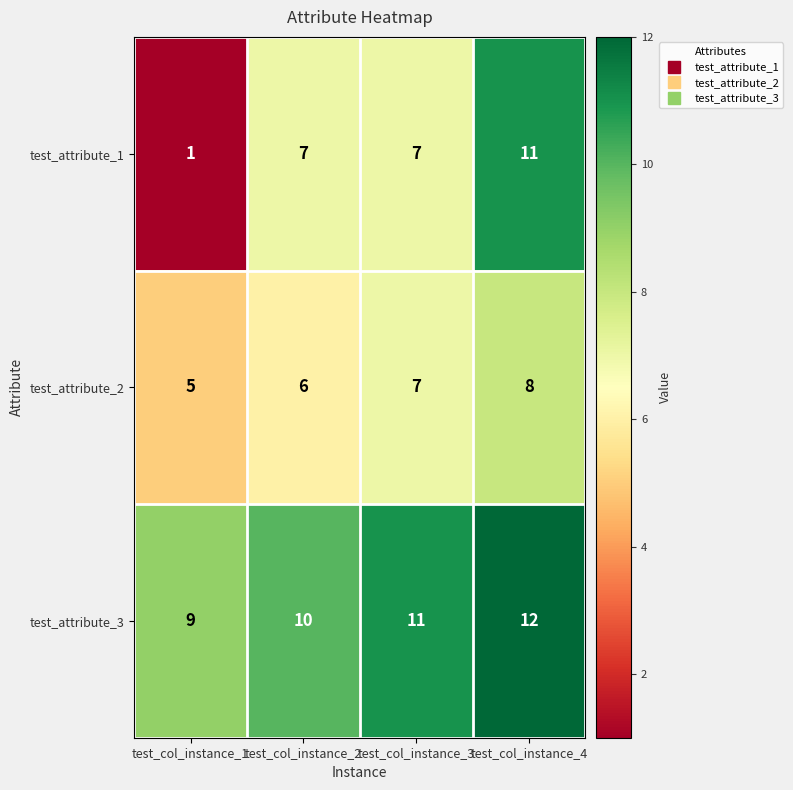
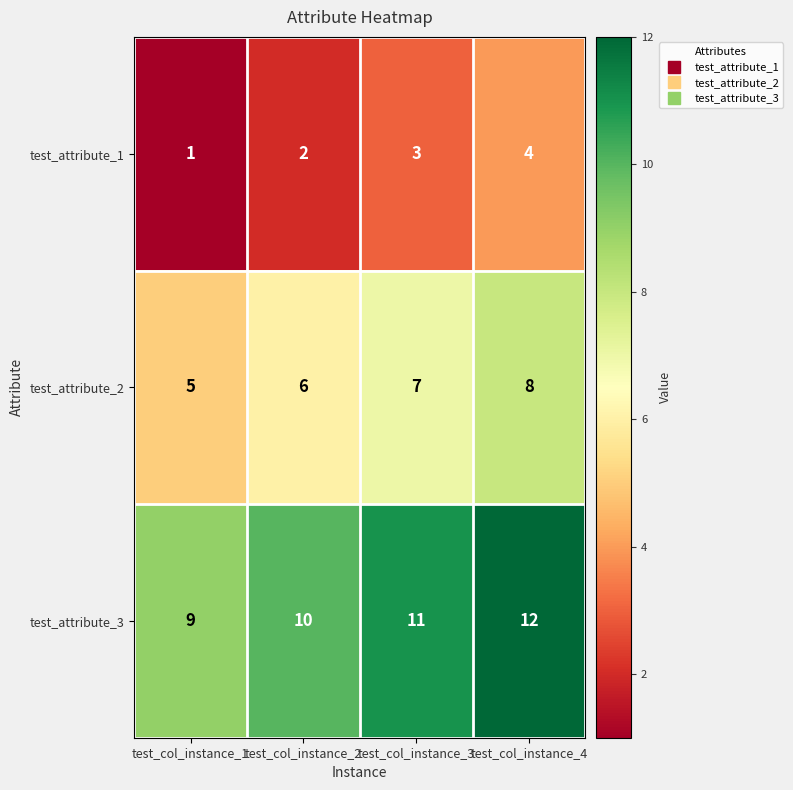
  {
    "test_attribute_1": {
      "test_col_instance_1": 1,
-     "test_col_instance_2": 7,
-     "test_col_instance_3": 7,
-     "test_col_instance_4": 11
+     "test_col_instance_2": 2,
+     "test_col_instance_3": 3,
+     "test_col_instance_4": 4
    },
    "test_attribute_2": {
      "test_col_instance_1": 5,
      "test_col_instance_2": 6,
      "test_col_instance_3": 7,
      "test_col_instance_4": 8
    },
    "test_attribute_3": {
      "test_col_instance_1": 9,
      "test_col_instance_2": 10,
      "test_col_instance_3": 11,
      "test_col_instance_4": 12
    }
  }
